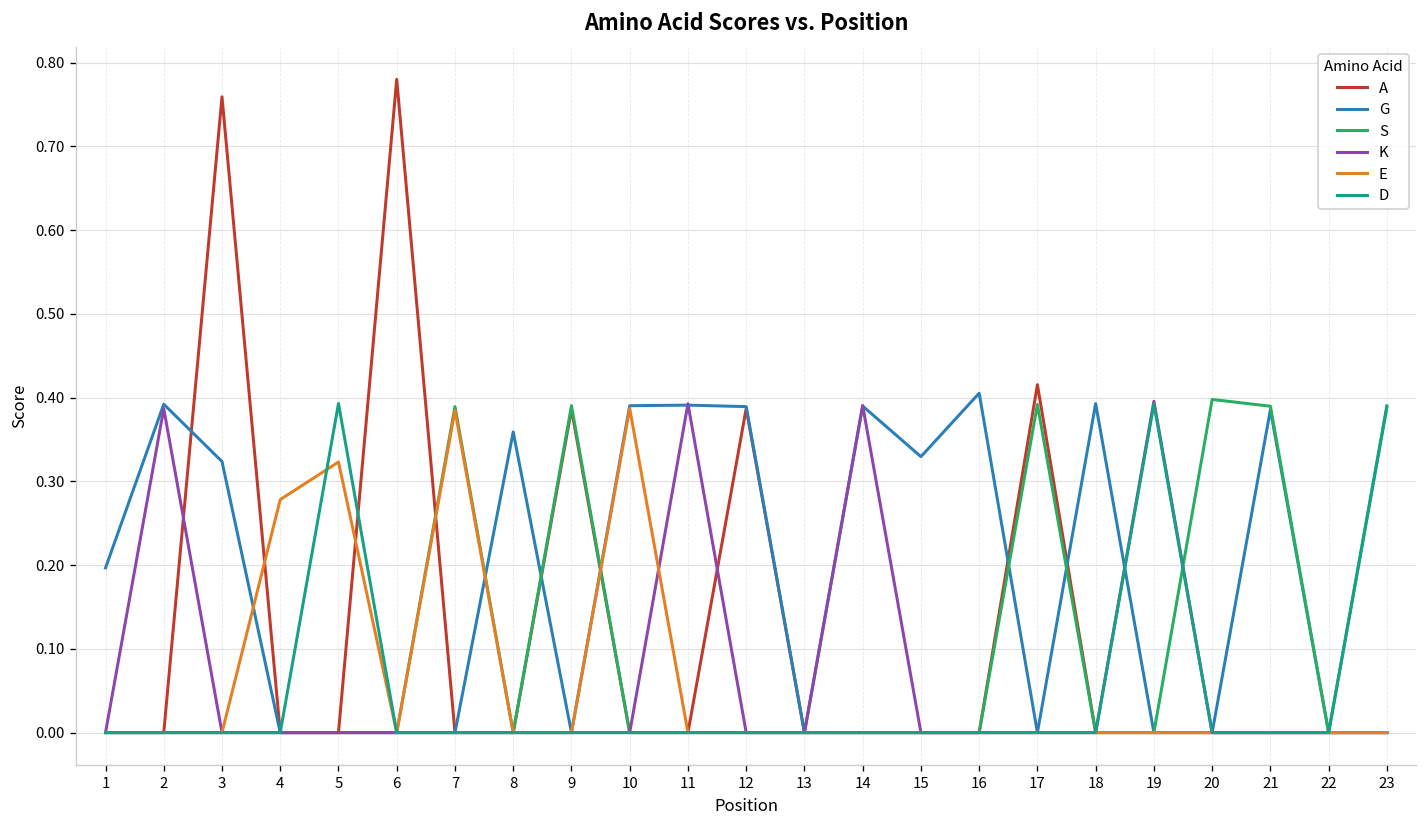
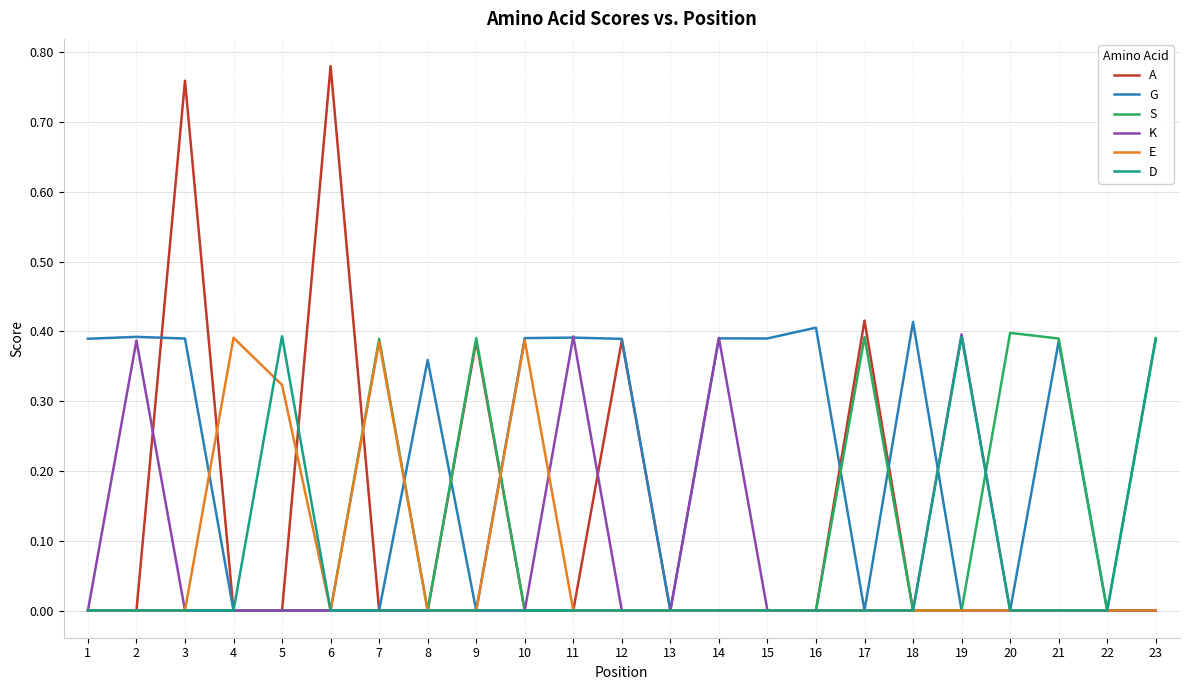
  {
    "A": {
      "3": 0.76,
      "6": 0.78,
      "9": 0.39,
      "17": 0.42
    },
    "G": {
-     "1": 0.20,
+     "1": 0.39,
      "2": 0.39,
-     "3": 0.32,
+     "3": 0.39,
      "8": 0.36,
-     "15": 0.33,
+     "15": 0.39,
      "16": 0.41,
-     "18": 0.39,
+     "18": 0.41,
      "21": 0.39
    },
    "K": {
      "2": 0.39
    },
    "E": {
-     "4": 0.28,
+     "4": 0.39,
      "5": 0.32,
      "7": 0.38
    }
  }
